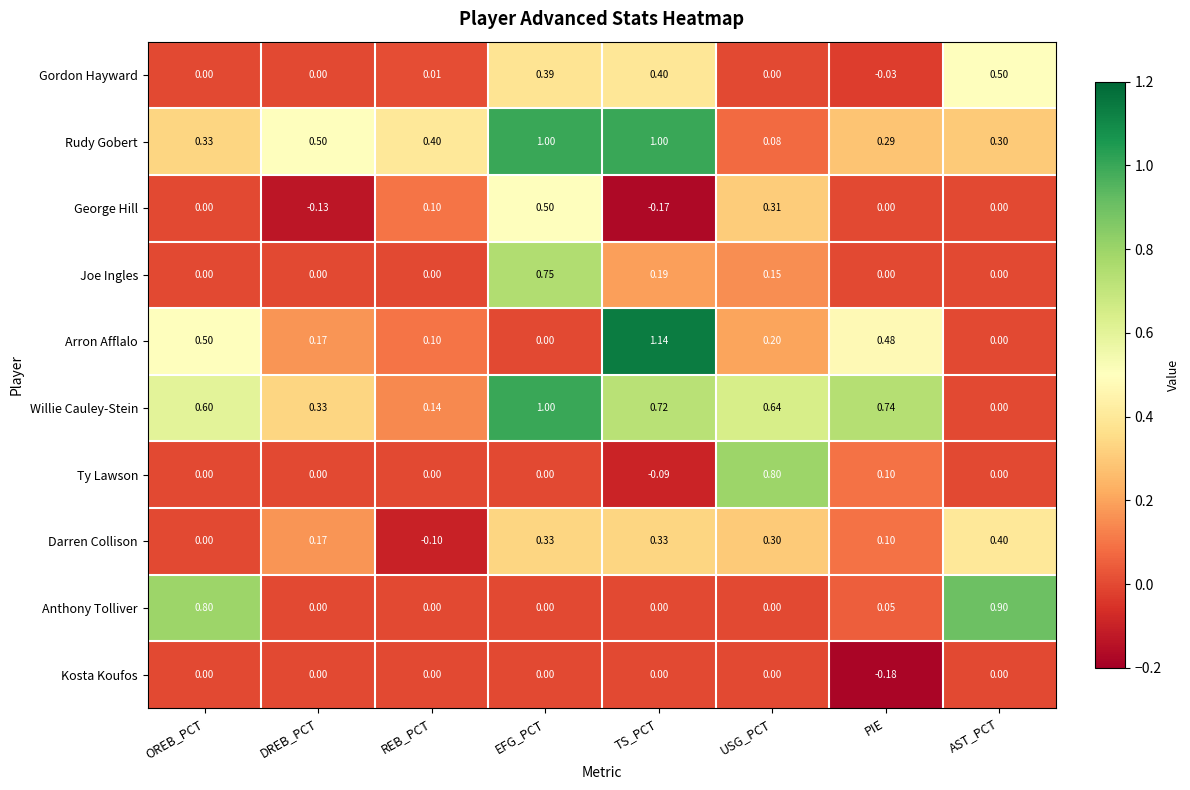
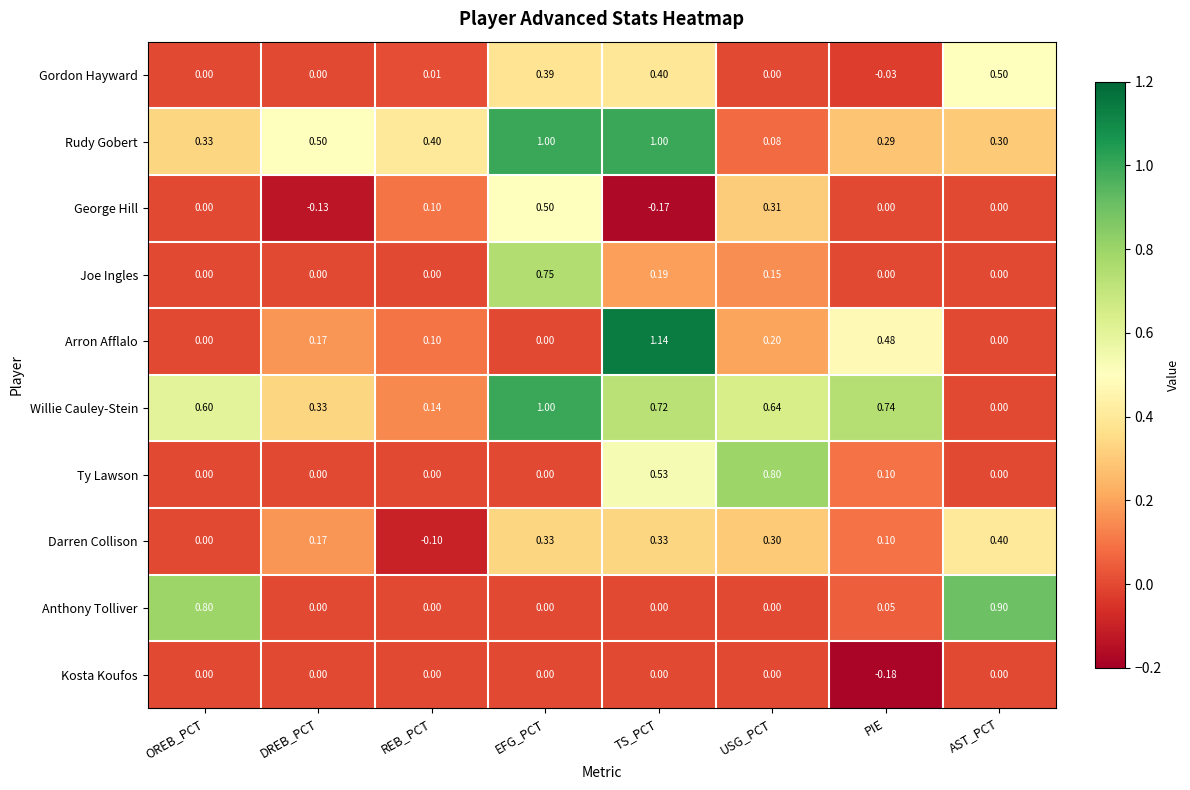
  {
    "Gordon Hayward": {
      "OREB_PCT": 0.00,
      "DREB_PCT": 0.00,
      "REB_PCT": 0.01,
      "EFG_PCT": 0.39,
      "TS_PCT": 0.40,
      "USG_PCT": 0.00,
      "PIE": -0.03,
      "AST_PCT": 0.50
    },
    "Rudy Gobert": {
      "OREB_PCT": 0.33,
      "DREB_PCT": 0.50,
      "REB_PCT": 0.40,
      "EFG_PCT": 1.00,
      "TS_PCT": 1.00,
      "USG_PCT": 0.08,
      "PIE": 0.29,
      "AST_PCT": 0.30
    },
    "George Hill": {
      "OREB_PCT": 0.00,
      "DREB_PCT": -0.13,
      "REB_PCT": 0.10,
      "EFG_PCT": 0.50,
      "TS_PCT": -0.17,
      "USG_PCT": 0.31,
      "PIE": 0.00,
      "AST_PCT": 0.00
    },
    "Joe Ingles": {
      "OREB_PCT": 0.00,
      "DREB_PCT": 0.00,
      "REB_PCT": 0.00,
      "EFG_PCT": 0.75,
      "TS_PCT": 0.19,
      "USG_PCT": 0.15,
      "PIE": 0.00,
      "AST_PCT": 0.00
    },
    "Arron Afflalo": {
-     "OREB_PCT": 0.50,
+     "OREB_PCT": 0.00,
      "DREB_PCT": 0.17,
      "REB_PCT": 0.10,
      "EFG_PCT": 0.00,
      "TS_PCT": 1.14,
      "USG_PCT": 0.20,
      "PIE": 0.48,
      "AST_PCT": 0.00
    },
    "Willie Cauley-Stein": {
      "OREB_PCT": 0.60,
      "DREB_PCT": 0.33,
      "REB_PCT": 0.14,
      "EFG_PCT": 1.00,
      "TS_PCT": 0.72,
      "USG_PCT": 0.64,
      "PIE": 0.74,
      "AST_PCT": 0.00
    },
    "Ty Lawson": {
      "OREB_PCT": 0.00,
      "DREB_PCT": 0.00,
      "REB_PCT": 0.00,
      "EFG_PCT": 0.00,
-     "TS_PCT": -0.09,
+     "TS_PCT": 0.53,
      "USG_PCT": 0.80,
      "PIE": 0.10,
      "AST_PCT": 0.00
    },
    "Darren Collison": {
      "OREB_PCT": 0.00,
      "DREB_PCT": 0.17,
      "REB_PCT": -0.10,
      "EFG_PCT": 0.33,
      "TS_PCT": 0.33,
      "USG_PCT": 0.30,
      "PIE": 0.10,
      "AST_PCT": 0.40
    },
    "Anthony Tolliver": {
      "OREB_PCT": 0.80,
      "DREB_PCT": 0.00,
      "REB_PCT": 0.00,
      "EFG_PCT": 0.00,
      "TS_PCT": 0.00,
      "USG_PCT": 0.00,
      "PIE": 0.05,
      "AST_PCT": 0.90
    },
    "Kosta Koufos": {
      "OREB_PCT": 0.00,
      "DREB_PCT": 0.00,
      "REB_PCT": 0.00,
      "EFG_PCT": 0.00,
      "TS_PCT": 0.00,
      "USG_PCT": 0.00,
      "PIE": -0.18,
      "AST_PCT": 0.00
    }
  }
